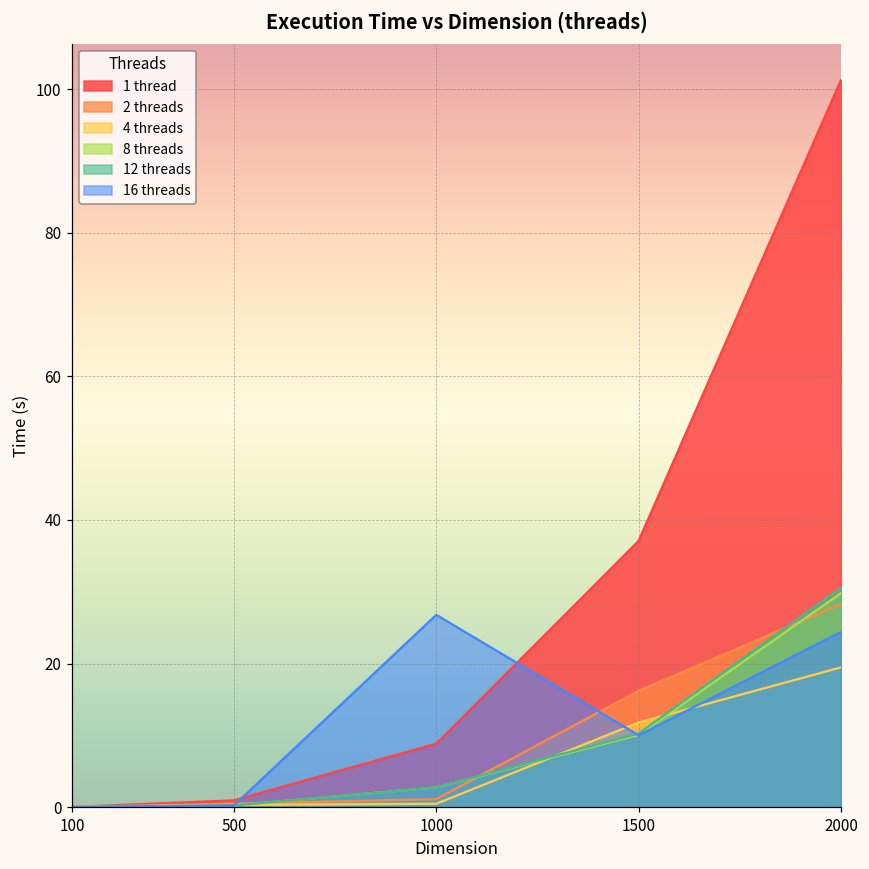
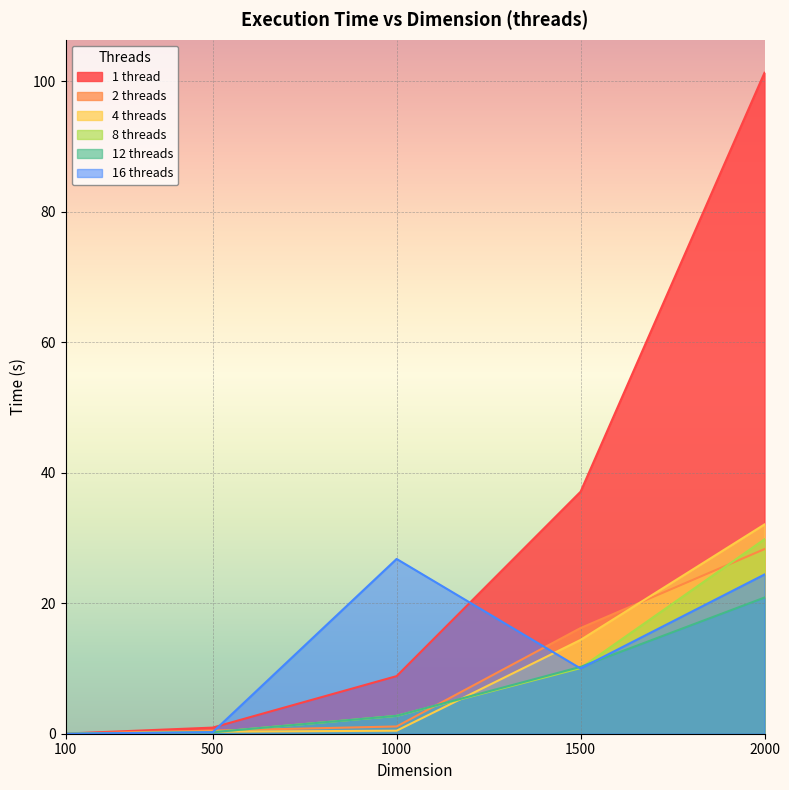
  {
    "1 thread": {
      "500": 1,
      "1000": 9,
      "1500": 37,
      "2000": 101
    },
    "2 threads": {
      "1000": 1,
      "1500": 16,
      "2000": 28
    },
    "4 threads": {
      "1000": 0,
-     "1500": 12,
-     "2000": 19
+     "1500": 14,
+     "2000": 32
    },
    "8 threads": {
      "2000": 30
    },
    "12 threads": {
-     "2000": 31
+     "2000": 21
    },
    "16 threads": {
      "1000": 27,
      "2000": 24
    }
  }
